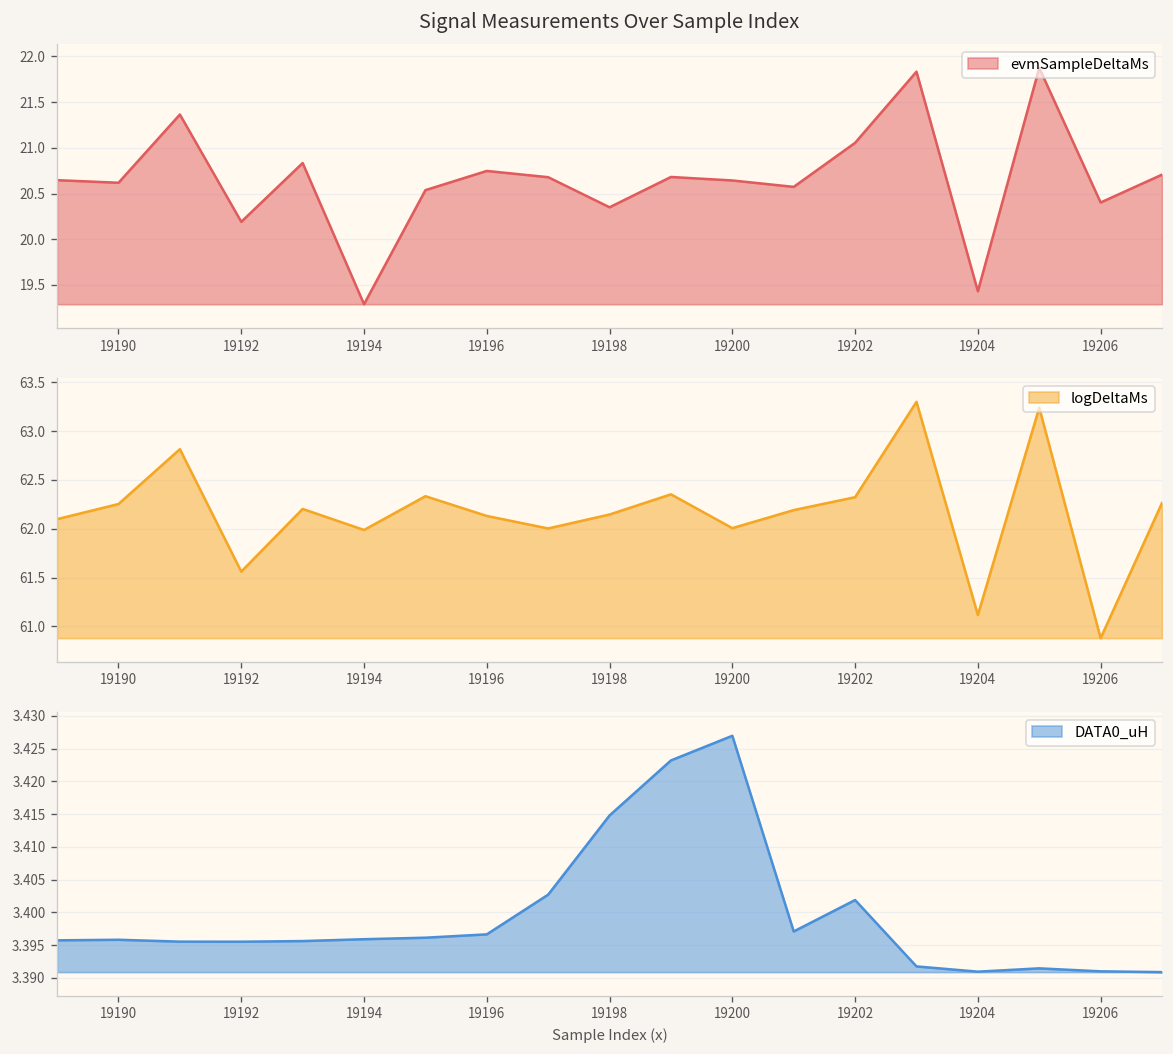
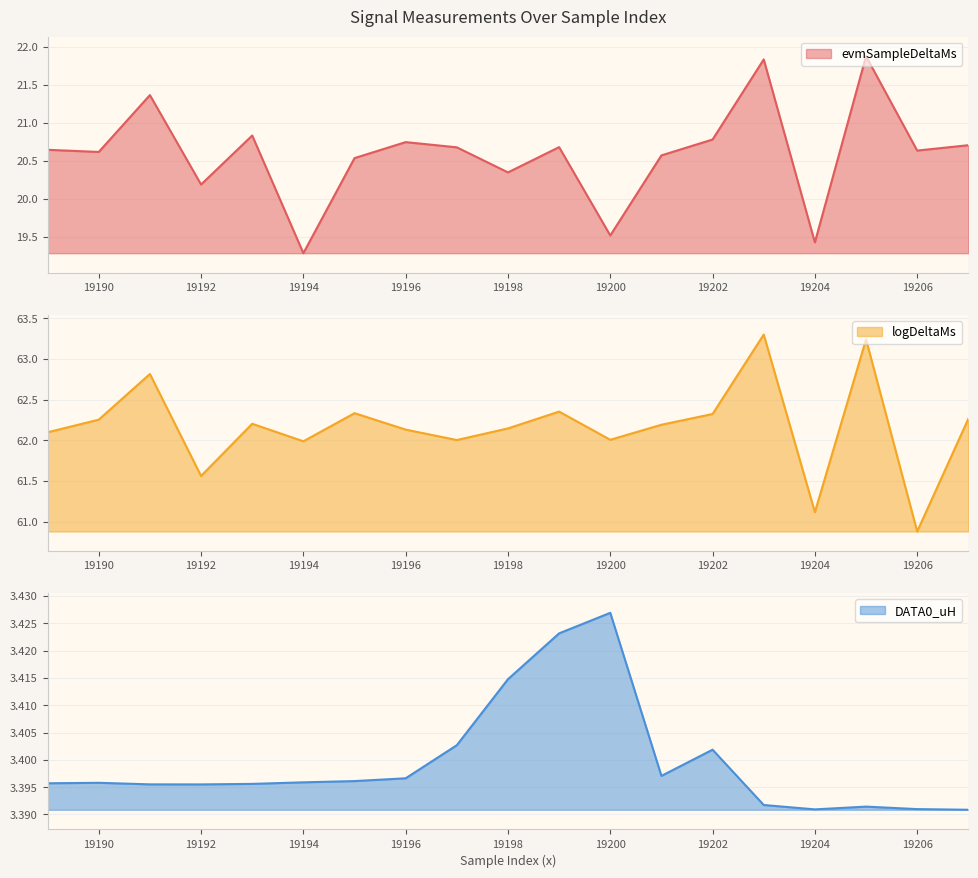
  {
    "Signal Measurements Over Sample Index": {
      "19190": 20.6,
      "19192": 20.2,
      "19194": 19.3,
      "19196": 20.7,
      "19198": 20.3,
-     "19200": 20.6,
-     "19202": 21.1,
+     "19200": 19.5,
+     "19202": 20.8,
      "19204": 19.4,
-     "19206": 20.4
+     "19206": 20.6
    }
  }
